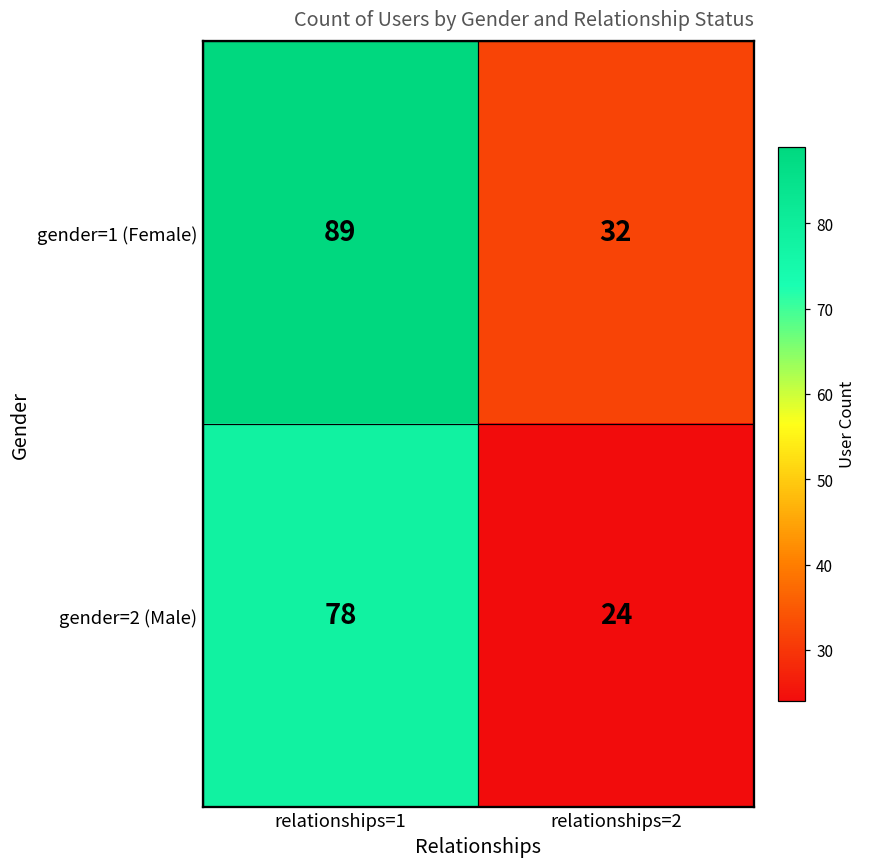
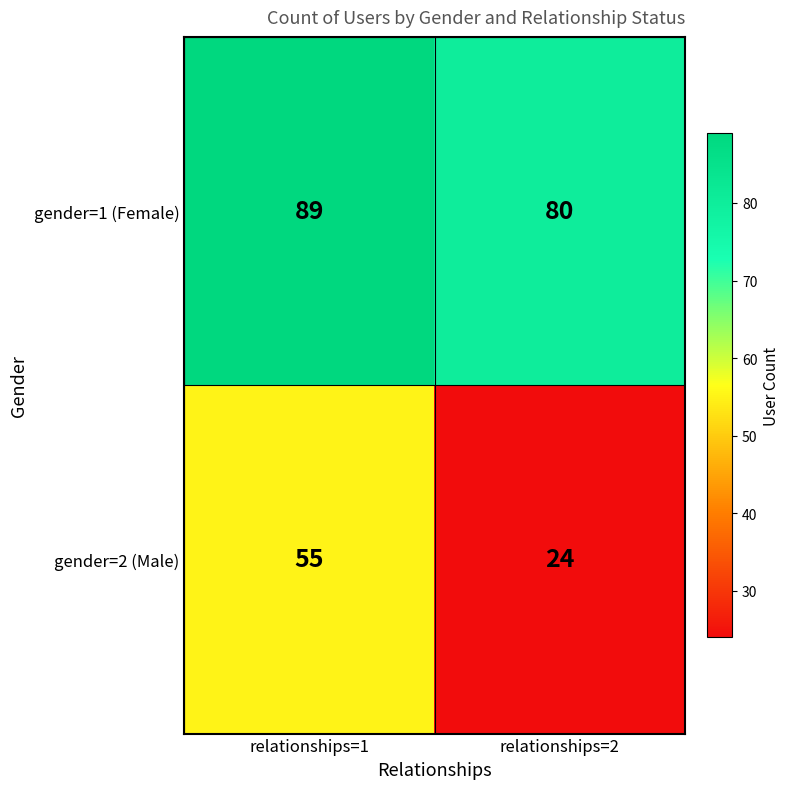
  {
    "gender=1 (Female)": {
      "relationships=1": 89,
-     "relationships=2": 32
+     "relationships=2": 80
    },
    "gender=2 (Male)": {
-     "relationships=1": 78,
+     "relationships=1": 55,
      "relationships=2": 24
    }
  }
